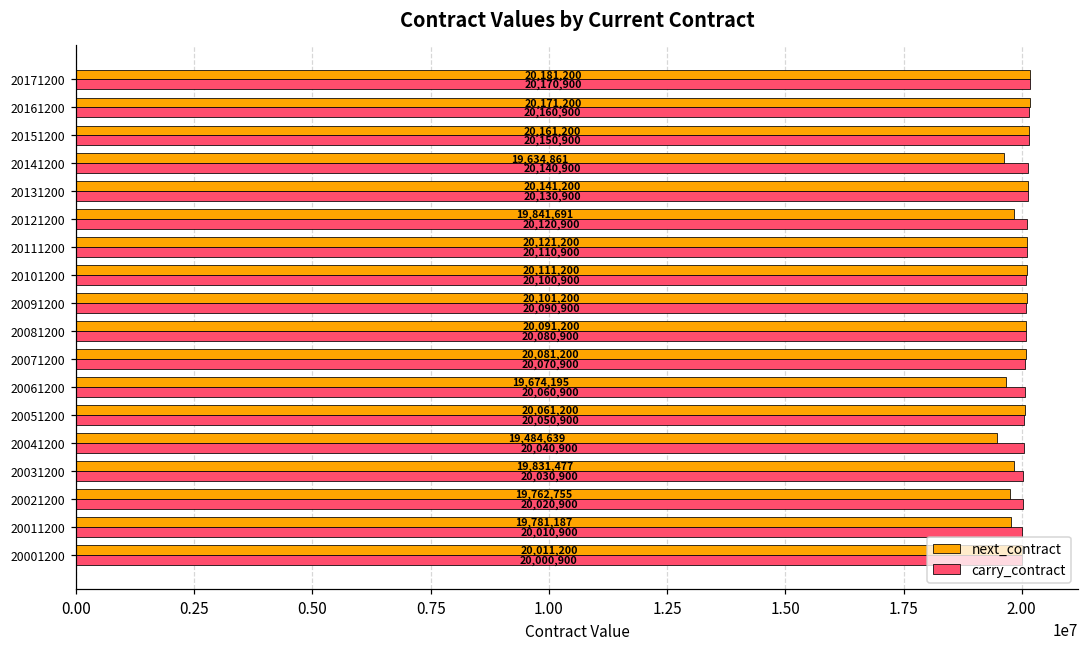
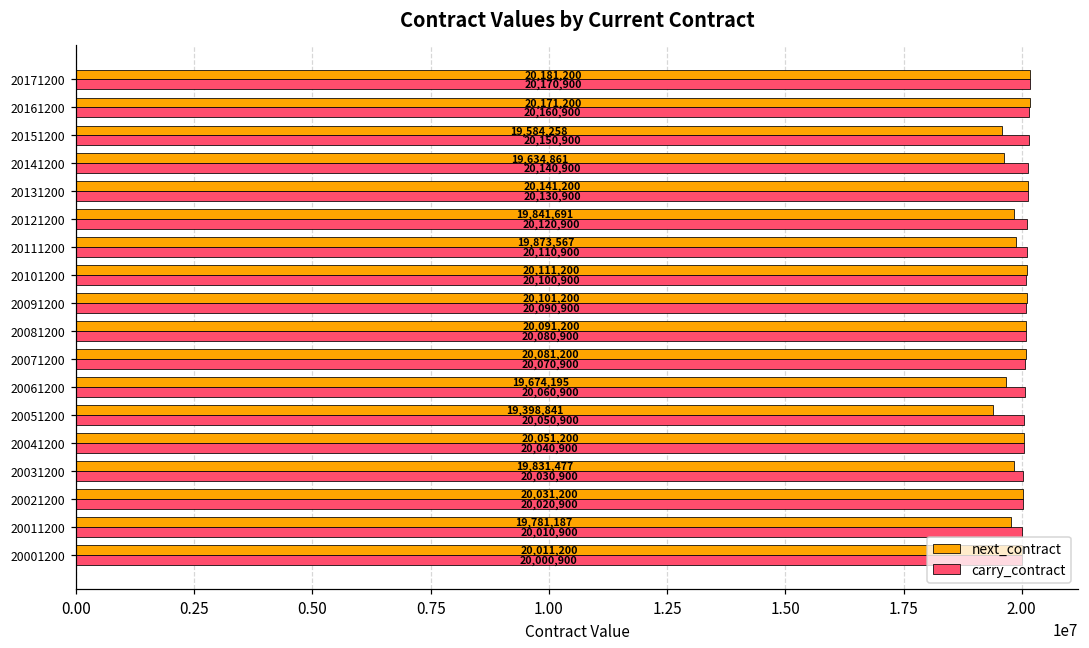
  {
    "next_contract": {
      "20171200": "20,181,200",
      "20161200": "20,171,200",
-     "20151200": "20,161,200",
+     "20151200": "19,584,258",
      "20141200": "19,634,861",
      "20131200": "20,141,200",
      "20121200": "19,841,691",
-     "20111200": "20,121,200",
+     "20111200": "19,873,567",
      "20101200": "20,111,200",
      "20091200": "20,101,200",
      "20081200": "20,091,200",
      "20071200": "20,081,200",
      "20061200": "19,674,195",
-     "20051200": "20,061,200",
-     "20041200": "19,484,639",
+     "20051200": "19,398,841",
+     "20041200": "20,051,200",
      "20031200": "19,831,477",
-     "20021200": "19,762,755",
+     "20021200": "20,031,200",
      "20011200": "19,781,187"
    },
    "carry_contract": {
      "20171200": "20,170,900",
      "20161200": "20,160,900",
      "20151200": "20,150,900",
      "20141200": "20,140,900",
      "20131200": "20,130,900",
      "20121200": "20,120,900",
      "20111200": "20,110,900",
      "20101200": "20,100,900",
      "20091200": "20,090,900",
      "20081200": "20,080,900",
      "20071200": "20,070,900",
      "20061200": "20,060,900",
      "20051200": "20,050,900",
      "20041200": "20,040,900",
      "20031200": "20,030,900",
      "20021200": "20,020,900",
      "20011200": "20,010,900"
    }
  }
